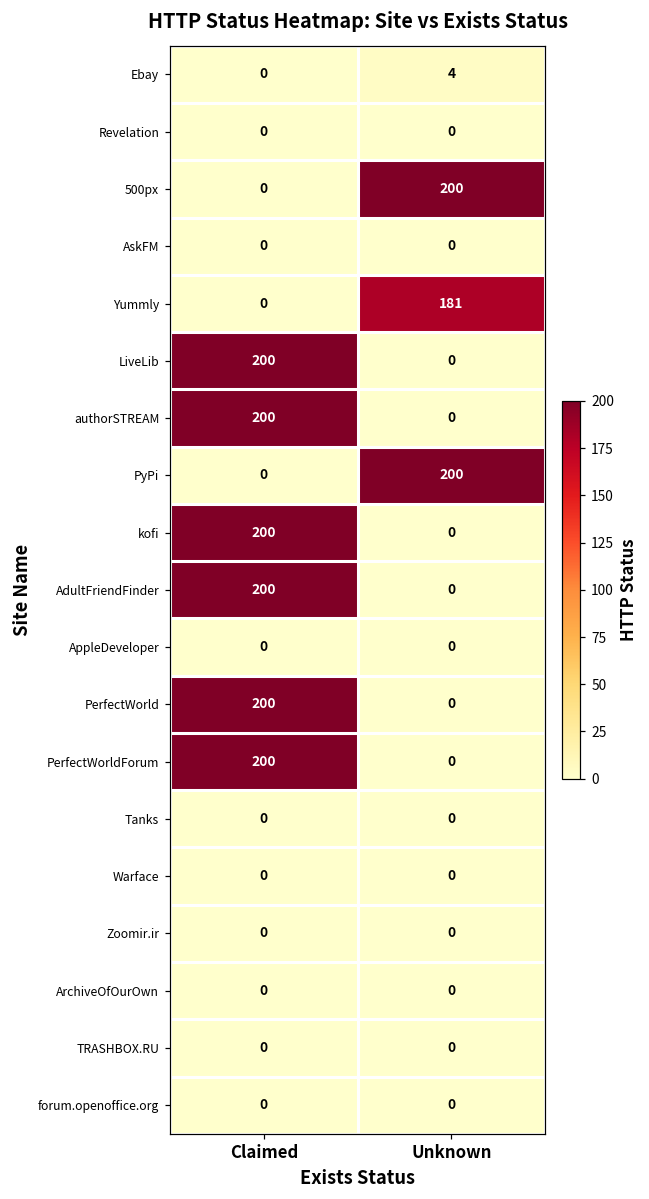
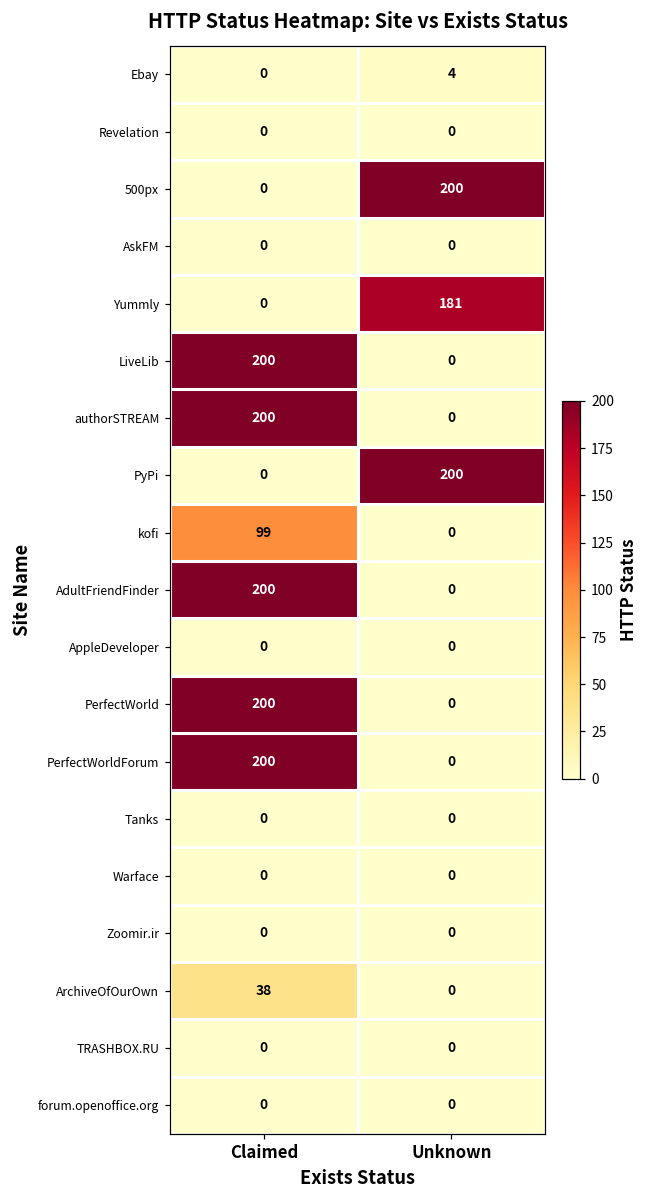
  {
    "Ebay": {
      "Claimed": 0,
      "Unknown": 4
    },
    "Revelation": {
      "Claimed": 0,
      "Unknown": 0
    },
    "500px": {
      "Claimed": 0,
      "Unknown": 200
    },
    "AskFM": {
      "Claimed": 0,
      "Unknown": 0
    },
    "Yummly": {
      "Claimed": 0,
      "Unknown": 181
    },
    "LiveLib": {
      "Claimed": 200,
      "Unknown": 0
    },
    "authorSTREAM": {
      "Claimed": 200,
      "Unknown": 0
    },
    "PyPi": {
      "Claimed": 0,
      "Unknown": 200
    },
    "kofi": {
-     "Claimed": 200,
+     "Claimed": 99,
      "Unknown": 0
    },
    "AdultFriendFinder": {
      "Claimed": 200,
      "Unknown": 0
    },
    "AppleDeveloper": {
      "Claimed": 0,
      "Unknown": 0
    },
    "PerfectWorld": {
      "Claimed": 200,
      "Unknown": 0
    },
    "PerfectWorldForum": {
      "Claimed": 200,
      "Unknown": 0
    },
    "Tanks": {
      "Claimed": 0,
      "Unknown": 0
    },
    "Warface": {
      "Claimed": 0,
      "Unknown": 0
    },
    "Zoomir.ir": {
      "Claimed": 0,
      "Unknown": 0
    },
    "ArchiveOfOurOwn": {
-     "Claimed": 0,
+     "Claimed": 38,
      "Unknown": 0
    },
    "TRASHBOX.RU": {
      "Claimed": 0,
      "Unknown": 0
    },
    "forum.openoffice.org": {
      "Claimed": 0,
      "Unknown": 0
    }
  }
